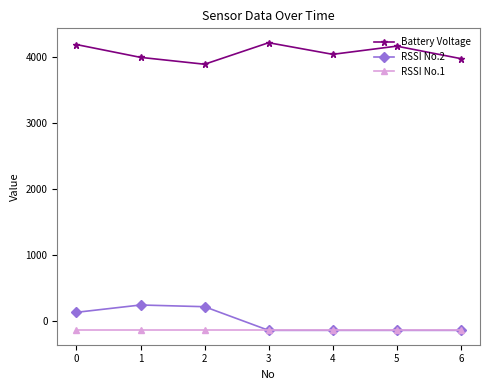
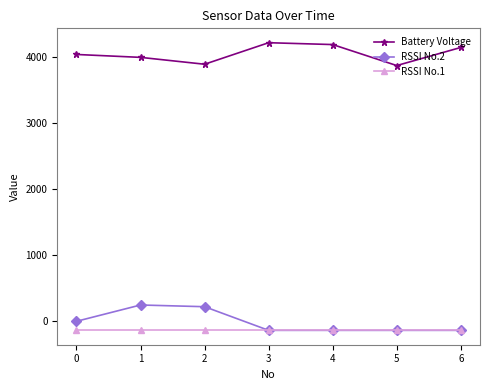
  {
    "Battery Voltage": {
-     "0": 4200,
+     "0": 4000,
      "1": 4000,
      "2": 3900,
      "3": 4200,
-     "4": 4000,
-     "5": 4200,
-     "6": 4000
+     "4": 4200,
+     "5": 3900,
+     "6": 4100
    },
    "RSSI No.2": {
-     "0": 100,
+     "0": 0,
      "1": 200,
      "2": 200
    },
    "RSSI No.1": {
      "0": -100,
      "1": -100,
      "2": -100
    }
  }
